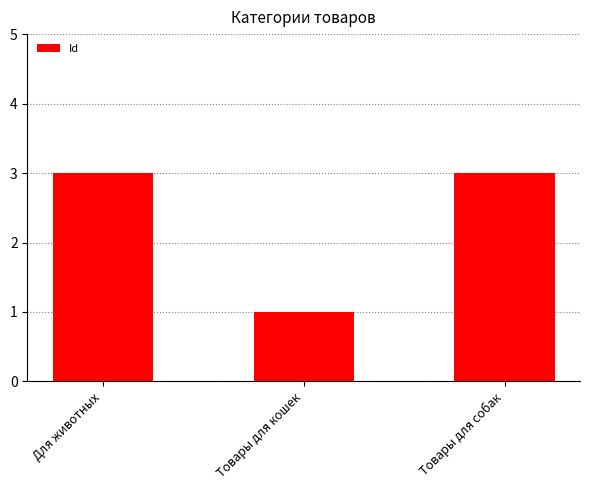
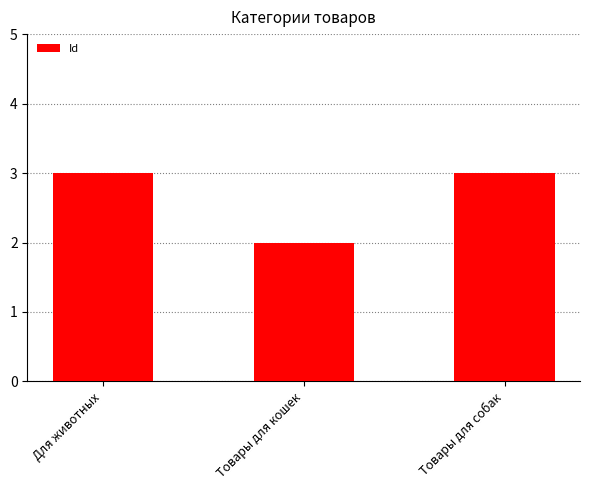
  {
    "Для животных": 3,
-   "Товары для кошек": 1,
+   "Товары для кошек": 2,
    "Товары для собак": 3
  }
